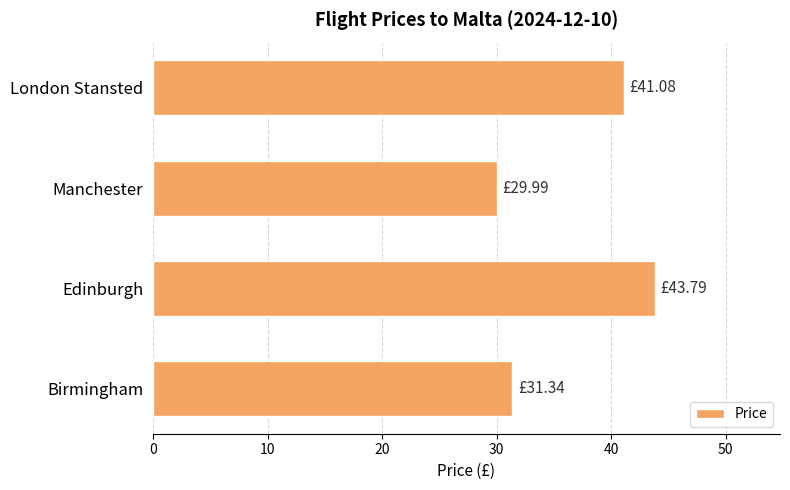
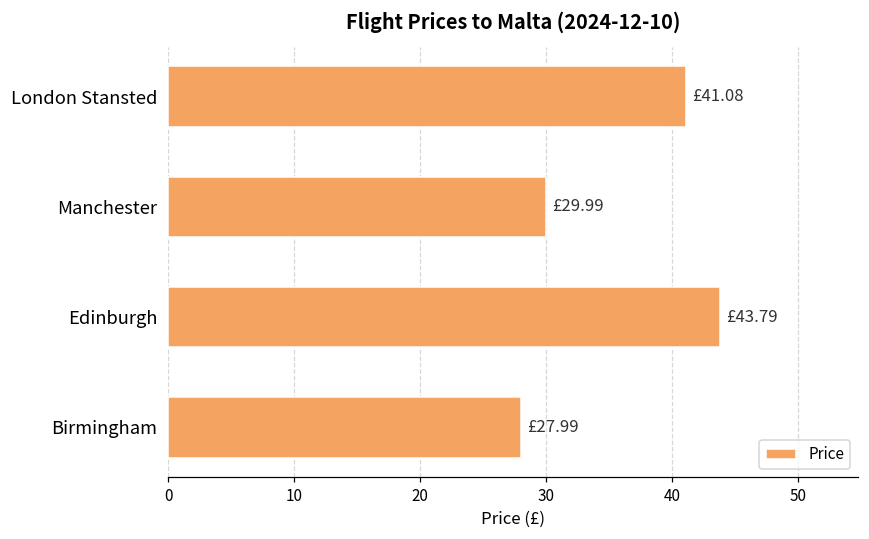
  {
    "London Stansted": "£41.08",
    "Manchester": "£29.99",
    "Edinburgh": "£43.79",
-   "Birmingham": "£31.34"
+   "Birmingham": "£27.99"
  }
